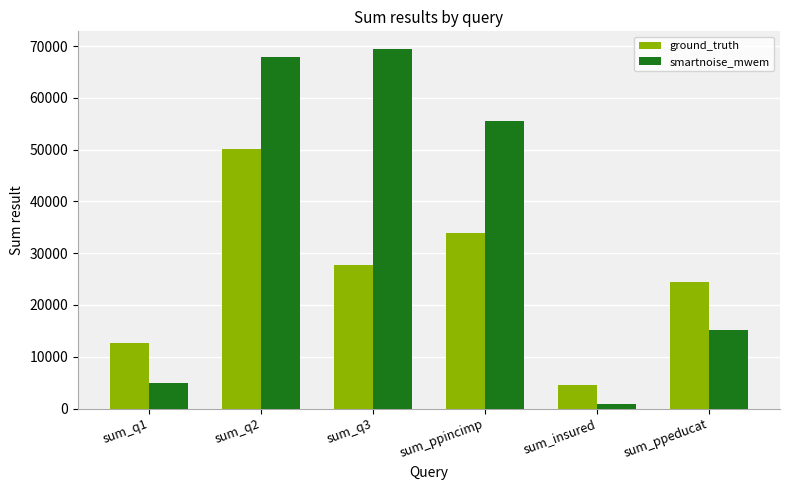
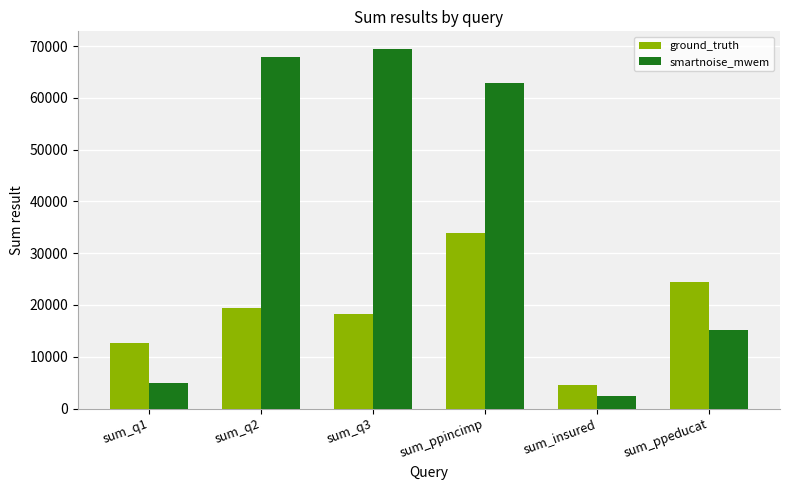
  {
    "ground_truth": {
      "sum_q1": 13000,
-     "sum_q2": 50000,
-     "sum_q3": 28000,
+     "sum_q2": 20000,
+     "sum_q3": 18000,
      "sum_ppincimp": 34000,
      "sum_insured": 5000,
      "sum_ppeducat": 24000
    },
    "smartnoise_mwem": {
      "sum_q1": 5000,
      "sum_q2": 68000,
      "sum_q3": 69000,
-     "sum_ppincimp": 56000,
-     "sum_insured": 1000,
+     "sum_ppincimp": 63000,
+     "sum_insured": 3000,
      "sum_ppeducat": 15000
    }
  }
